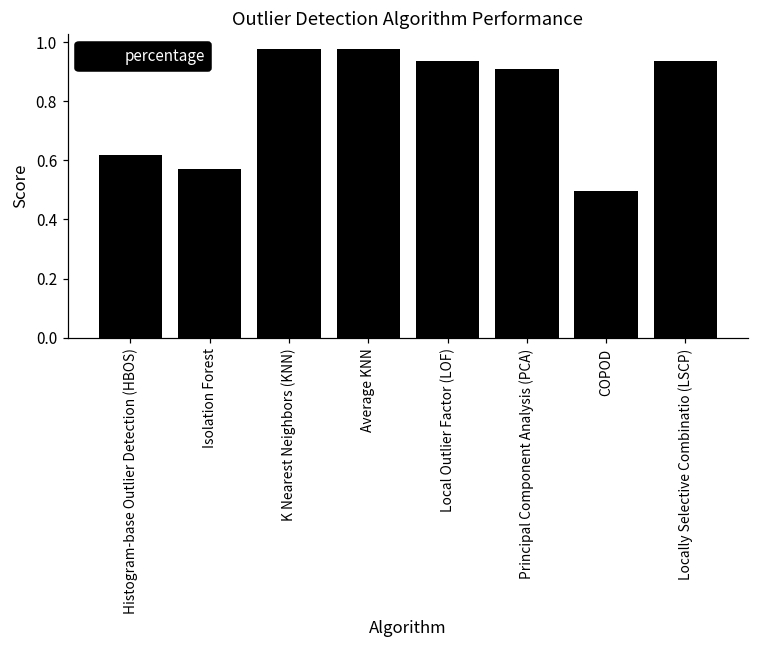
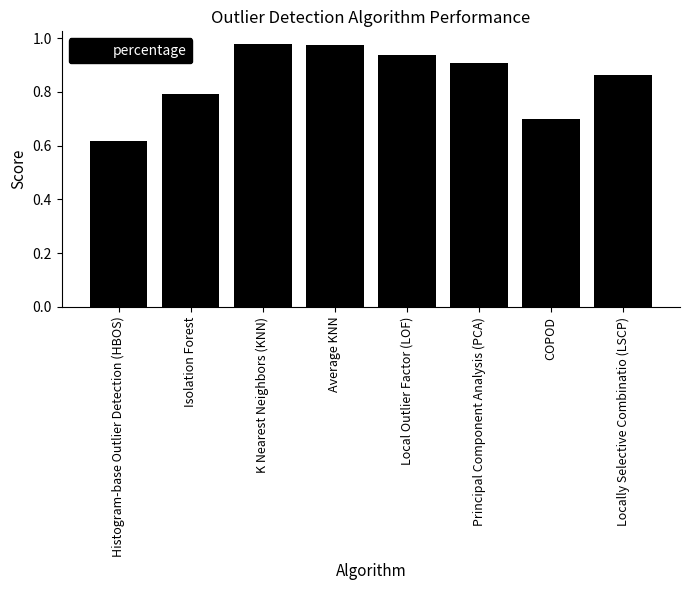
  {
    "Histogram-base Outlier Detection (HBOS)": 0.62,
-   "Isolation Forest": 0.57,
+   "Isolation Forest": 0.79,
    "K Nearest Neighbors (KNN)": 0.98,
    "Average KNN": 0.98,
    "Local Outlier Factor (LOF)": 0.94,
    "Principal Component Analysis (PCA)": 0.91,
-   "COPOD": 0.50,
-   "Locally Selective Combinatio (LSCP)": 0.94
+   "COPOD": 0.70,
+   "Locally Selective Combinatio (LSCP)": 0.86
  }
